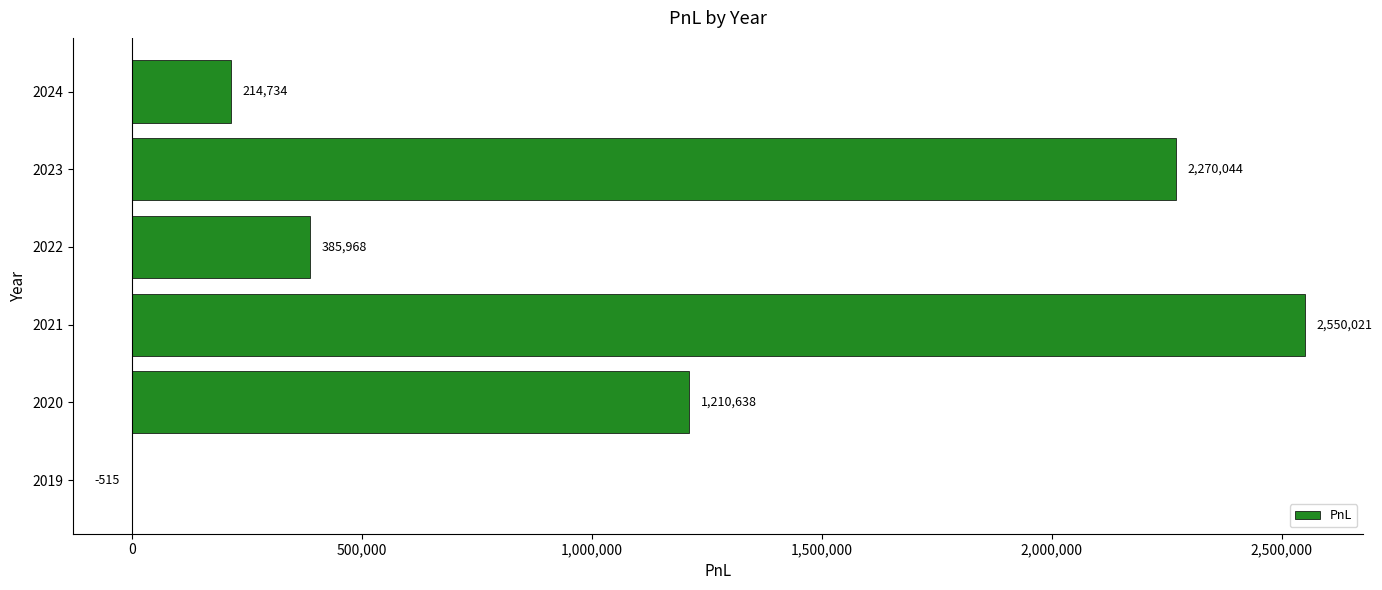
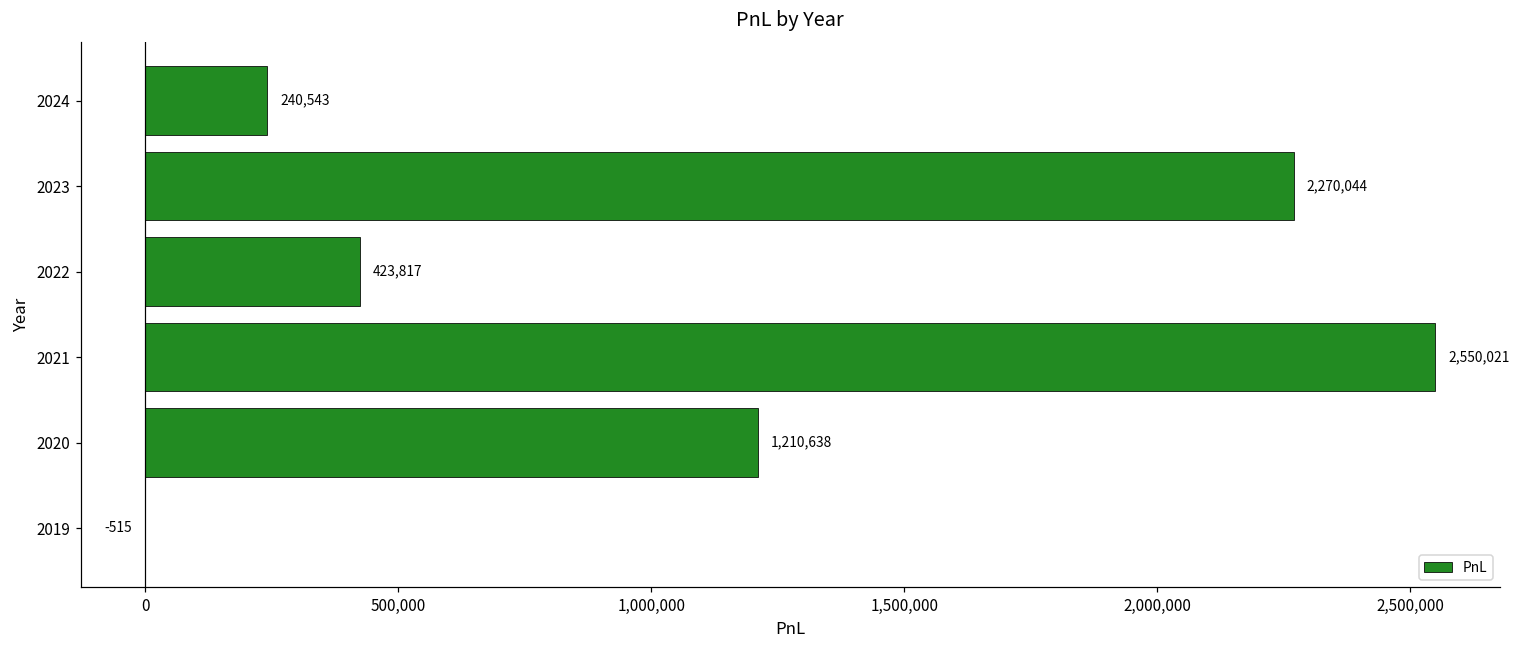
  {
-   "2024": "214,734",
+   "2024": "240,543",
    "2023": "2,270,044",
-   "2022": "385,968",
+   "2022": "423,817",
    "2021": "2,550,021",
    "2020": "1,210,638",
    "2019": "-515"
  }
